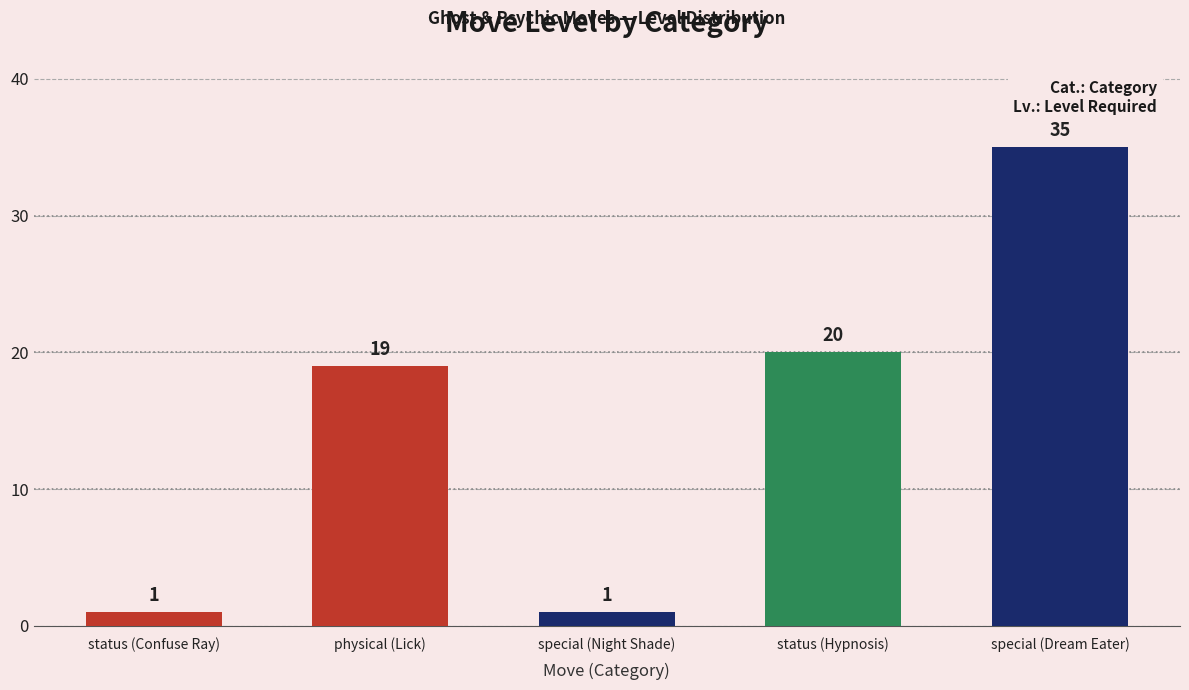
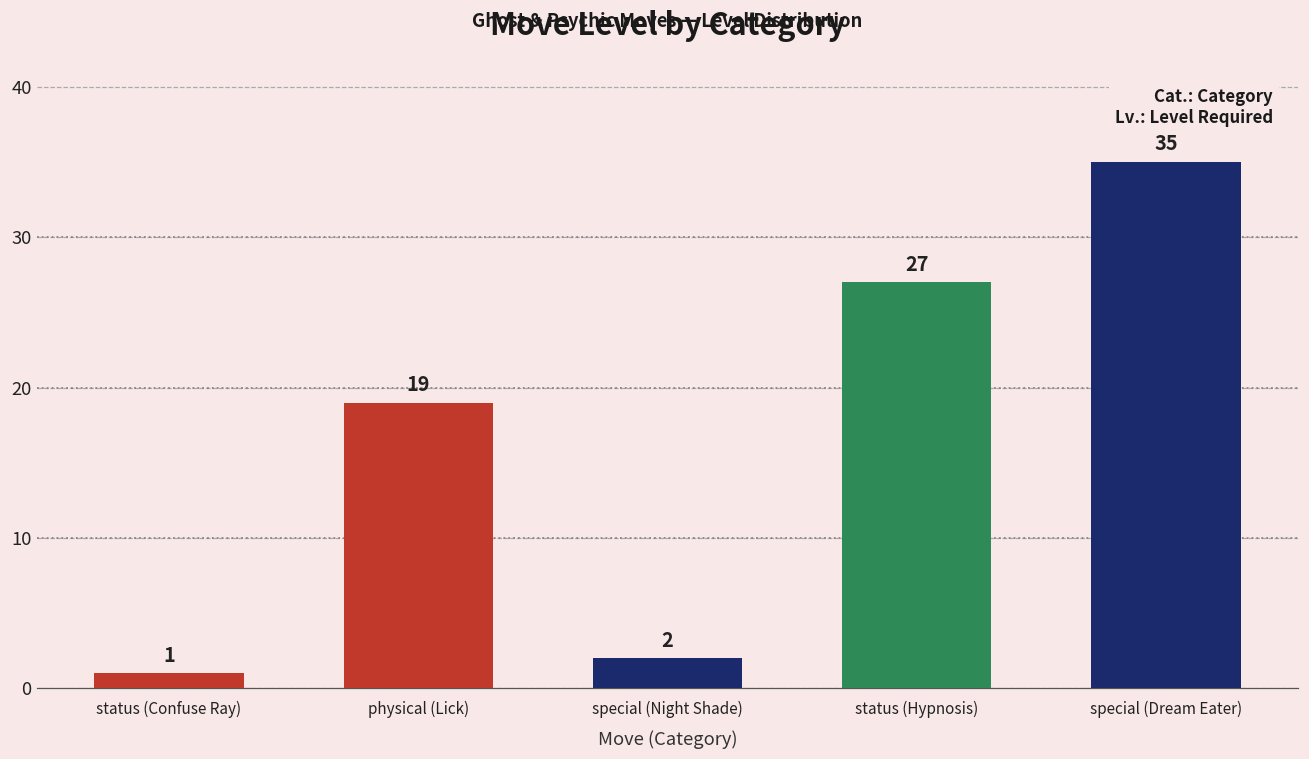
  {
    "status (Confuse Ray)": 1,
    "physical (Lick)": 19,
-   "special (Night Shade)": 1,
-   "status (Hypnosis)": 20,
+   "special (Night Shade)": 2,
+   "status (Hypnosis)": 27,
    "special (Dream Eater)": 35
  }
